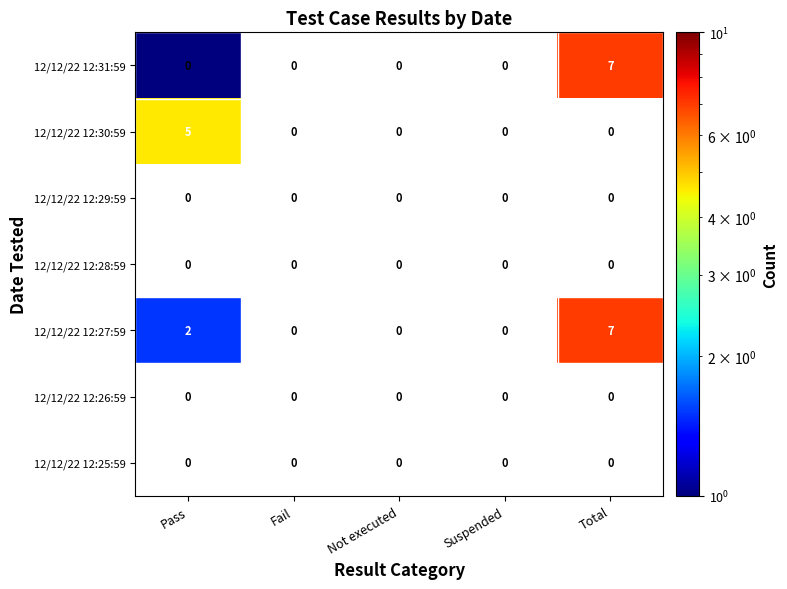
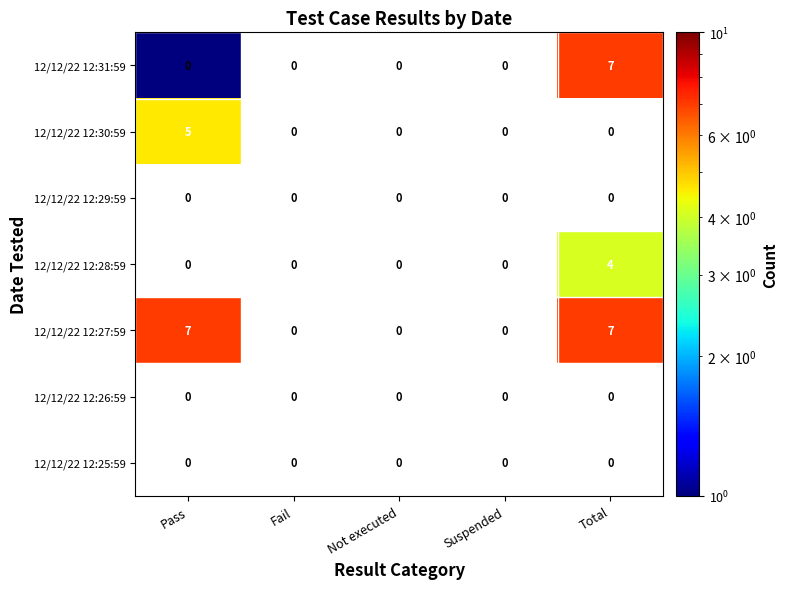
  {
    "12/12/22 12:31:59": {
      "Pass": 0,
      "Fail": 0,
      "Not executed": 0,
      "Suspended": 0,
      "Total": 7
    },
    "12/12/22 12:30:59": {
      "Pass": 5,
      "Fail": 0,
      "Not executed": 0,
      "Suspended": 0,
      "Total": 0
    },
    "12/12/22 12:29:59": {
      "Pass": 0,
      "Fail": 0,
      "Not executed": 0,
      "Suspended": 0,
      "Total": 0
    },
    "12/12/22 12:28:59": {
      "Pass": 0,
      "Fail": 0,
      "Not executed": 0,
      "Suspended": 0,
-     "Total": 0
+     "Total": 4
    },
    "12/12/22 12:27:59": {
-     "Pass": 2,
+     "Pass": 7,
      "Fail": 0,
      "Not executed": 0,
      "Suspended": 0,
      "Total": 7
    },
    "12/12/22 12:26:59": {
      "Pass": 0,
      "Fail": 0,
      "Not executed": 0,
      "Suspended": 0,
      "Total": 0
    },
    "12/12/22 12:25:59": {
      "Pass": 0,
      "Fail": 0,
      "Not executed": 0,
      "Suspended": 0,
      "Total": 0
    }
  }
